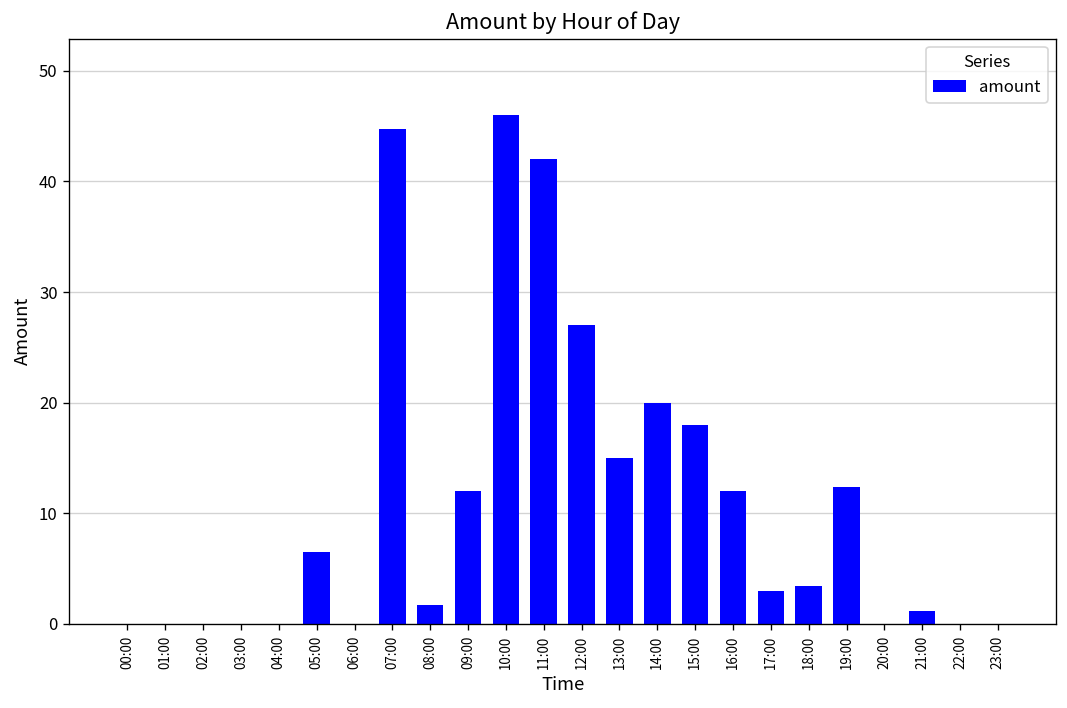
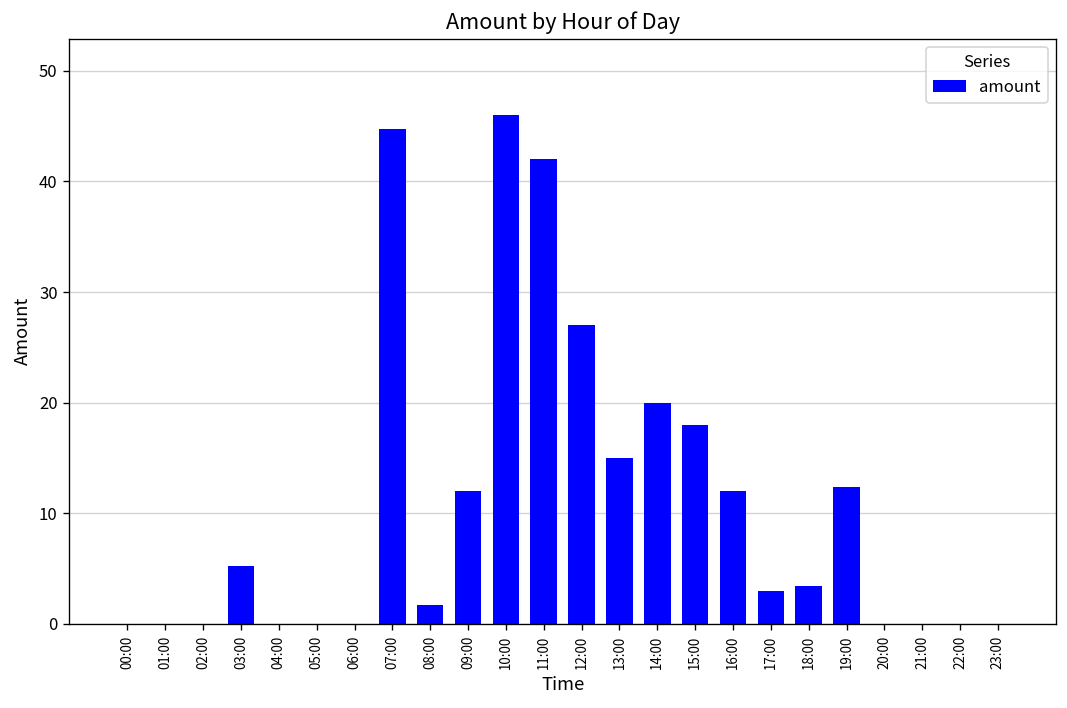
  {
    "00:00": 0,
    "01:00": 0,
    "02:00": 0,
-   "03:00": 0,
+   "03:00": 5,
    "04:00": 0,
-   "05:00": 7,
+   "05:00": 0,
    "06:00": 0,
    "07:00": 45,
    "08:00": 2,
    "09:00": 12,
    "10:00": 46,
    "11:00": 42,
    "12:00": 27,
    "13:00": 15,
    "14:00": 20,
    "15:00": 18,
    "16:00": 12,
    "17:00": 3,
    "18:00": 3,
    "19:00": 12,
    "20:00": 0,
-   "21:00": 1,
+   "21:00": 0,
    "22:00": 0,
    "23:00": 0
  }
